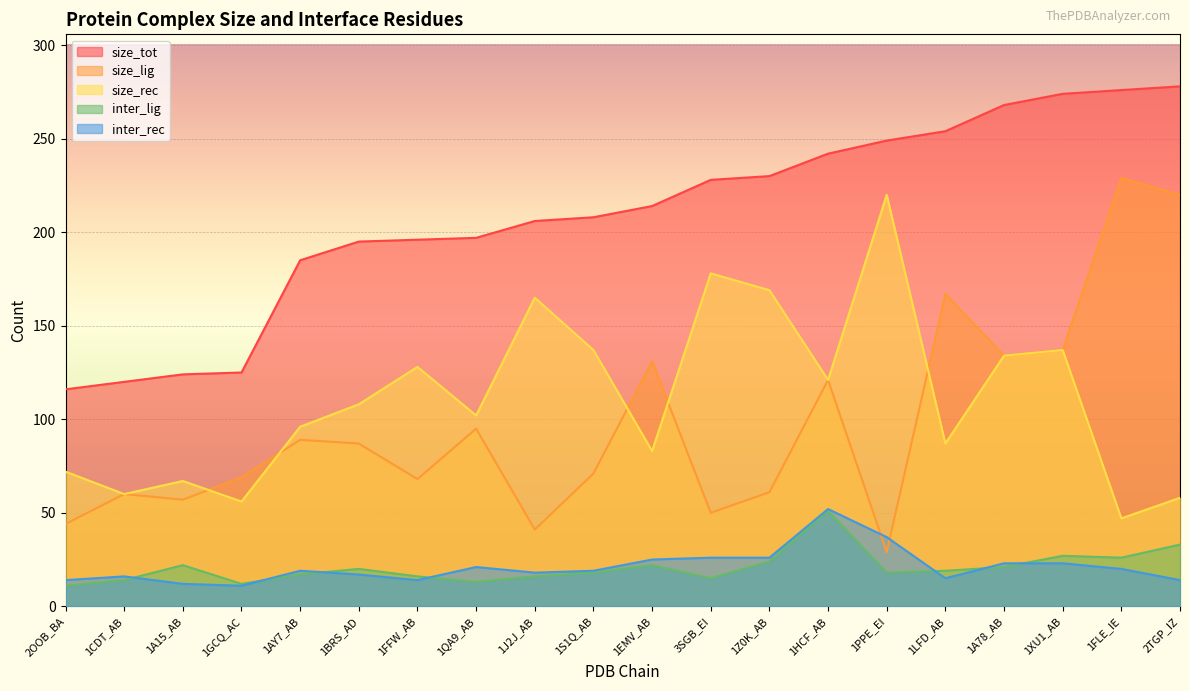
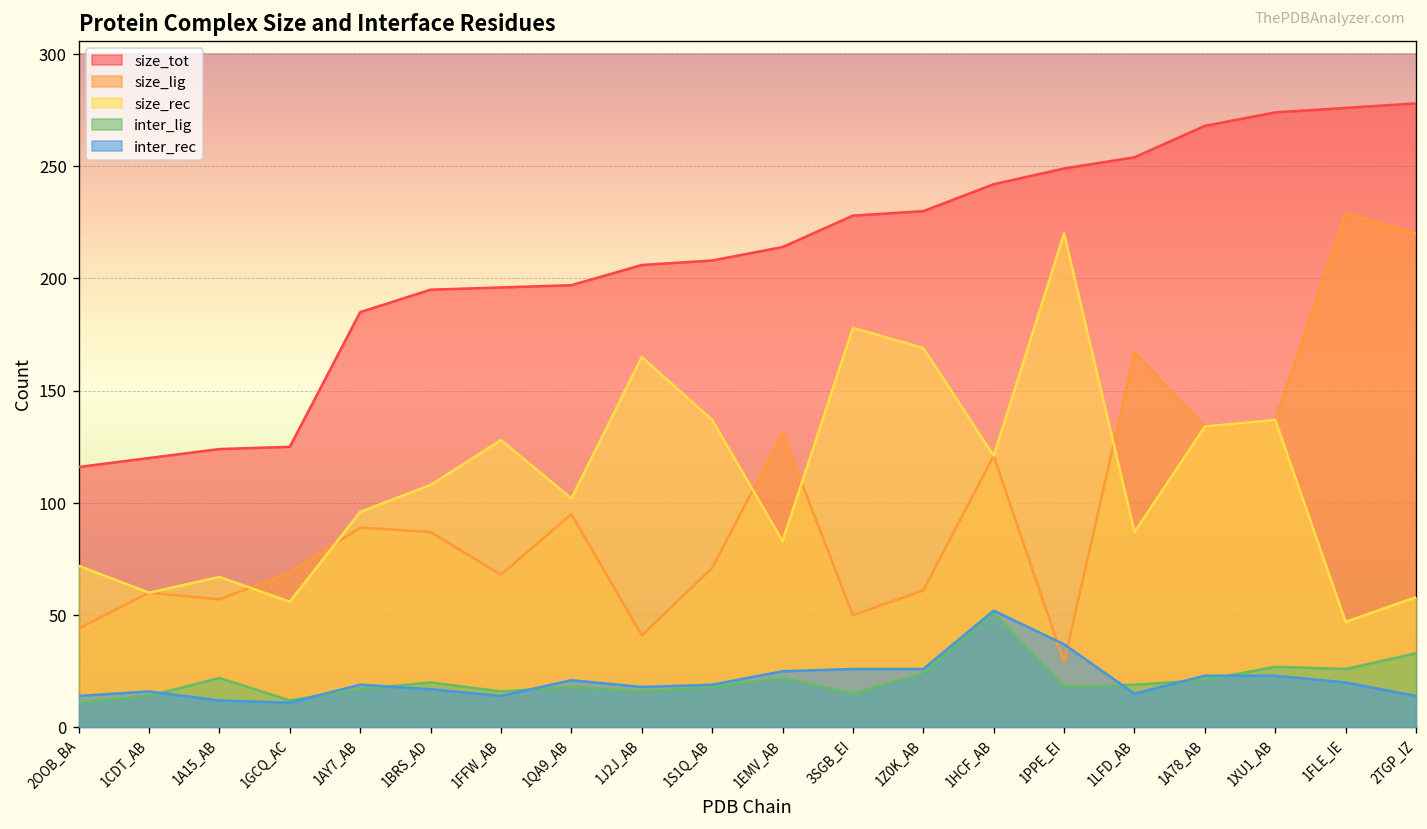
  {
    "size_tot": {
      "2OOB_BA": 116,
      "1CDT_AB": 120,
      "1A15_AB": 124,
      "1GCQ_AC": 125,
      "1AY7_AB": 185,
      "1BRS_AD": 195,
      "1FFW_AB": 196,
      "1QA9_AB": 197,
      "1J2J_AB": 206,
      "1S1Q_AB": 208,
      "1EMV_AB": 214,
      "3SGB_EI": 228,
      "1Z0K_AB": 230,
      "1HCF_AB": 242,
      "1PPE_EI": 249,
      "1LFD_AB": 254,
      "1A78_AB": 268,
      "1XU1_AB": 274,
      "1FLE_IE": 276,
      "2TGP_IZ": 278
    },
    "inter_lig": {
      "2OOB_BA": 11,
      "1CDT_AB": 14,
      "1A15_AB": 22,
      "1AY7_AB": 17,
      "1BRS_AD": 20,
      "1FFW_AB": 16,
-     "1QA9_AB": 13,
+     "1QA9_AB": 18,
      "1J2J_AB": 16,
      "1EMV_AB": 22,
      "3SGB_EI": 15,
      "1Z0K_AB": 24,
      "1PPE_EI": 18,
      "1LFD_AB": 19,
      "1A78_AB": 21,
      "1XU1_AB": 27,
      "1FLE_IE": 26,
      "2TGP_IZ": 33
    },
    "inter_rec": {
      "2OOB_BA": 14,
      "1CDT_AB": 16,
      "1A15_AB": 12,
      "1AY7_AB": 19,
      "1BRS_AD": 17,
      "1FFW_AB": 14,
      "1QA9_AB": 21,
      "1J2J_AB": 18,
      "1EMV_AB": 25,
      "3SGB_EI": 26,
      "1Z0K_AB": 26,
      "1PPE_EI": 37,
      "1LFD_AB": 15,
      "1A78_AB": 23,
      "1XU1_AB": 23,
      "1FLE_IE": 20,
      "2TGP_IZ": 14
    }
  }
